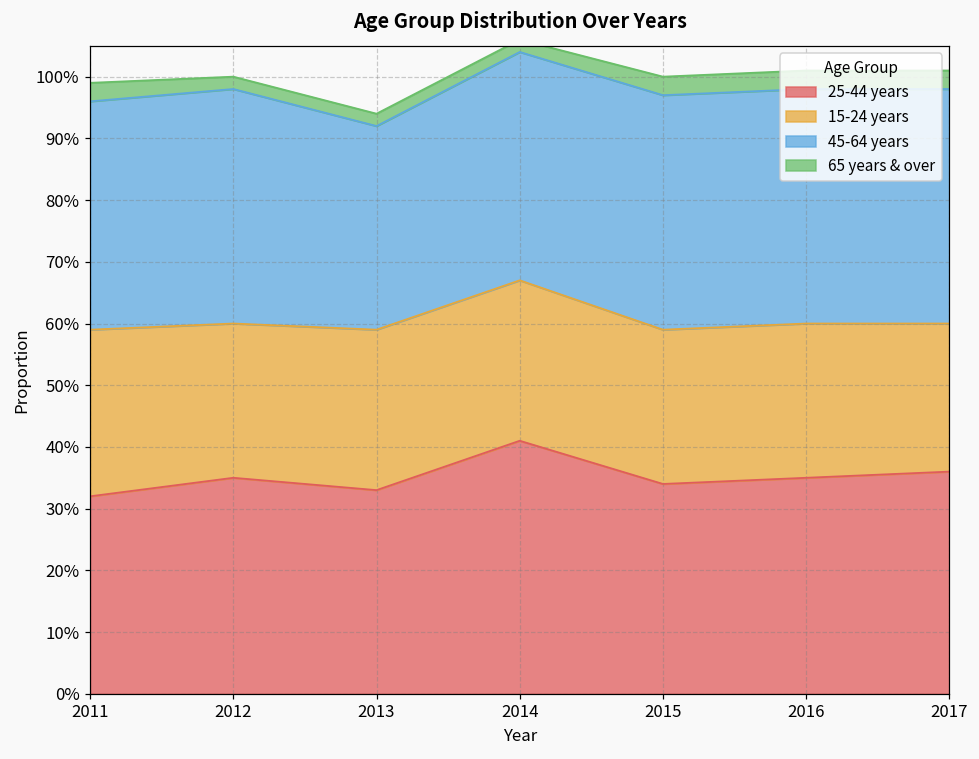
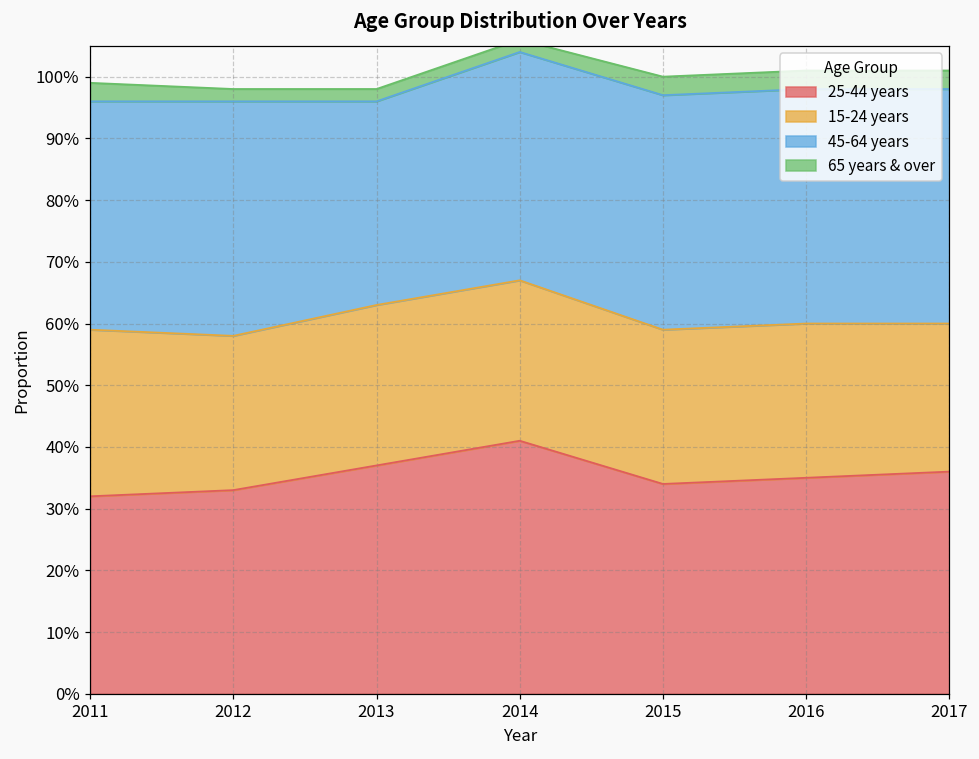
  {
    "25-44 years": {
      "2011": "32%",
-     "2012": "35%",
-     "2013": "33%",
+     "2012": "33%",
+     "2013": "37%",
      "2014": "41%",
      "2015": "34%",
      "2016": "35%",
      "2017": "36%"
    },
    "15-24 years": {
      "2011": "27%",
      "2012": "25%",
      "2013": "26%",
      "2014": "26%",
      "2015": "25%",
      "2016": "25%",
      "2017": "24%"
    },
    "45-64 years": {
      "2011": "37%",
      "2012": "38%",
      "2013": "33%",
      "2014": "37%",
      "2015": "38%",
      "2017": "38%"
    },
    "65 years & over": {
      "2011": "3%",
      "2012": "2%",
      "2013": "2%",
      "2015": "3%",
      "2017": "3%"
    }
  }
